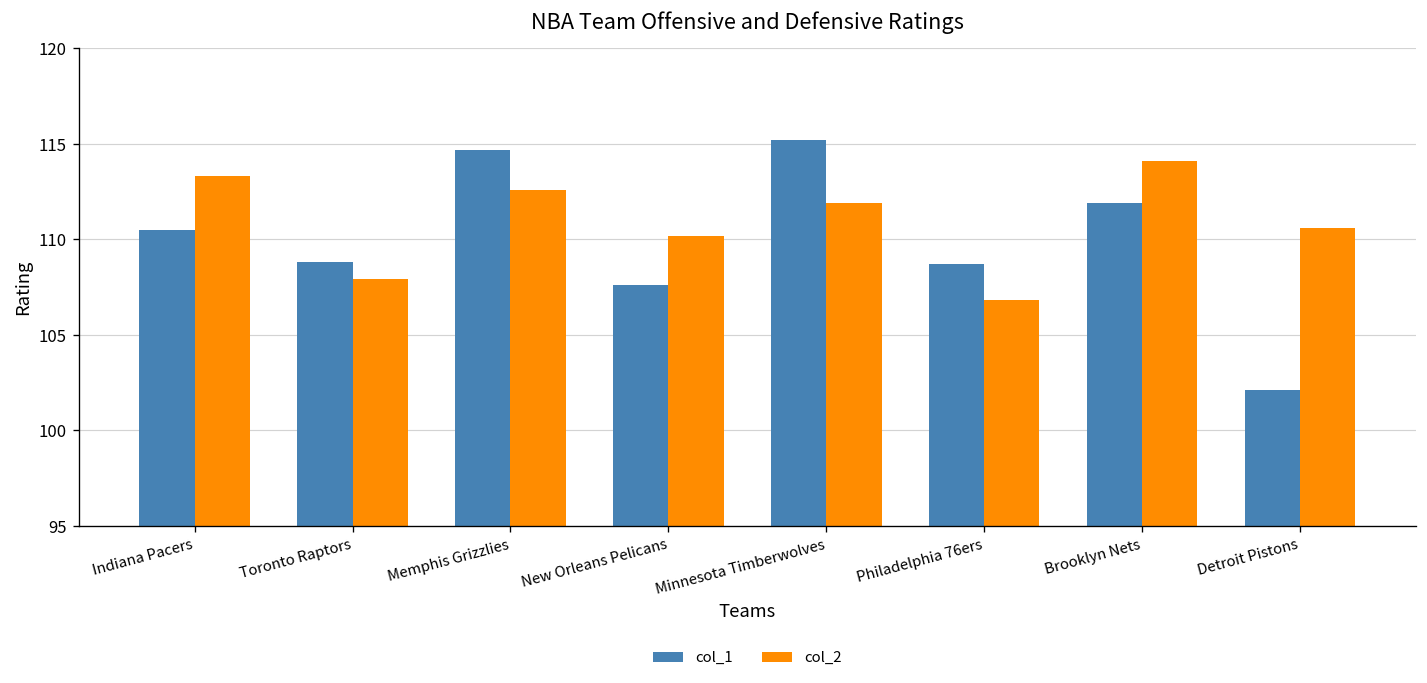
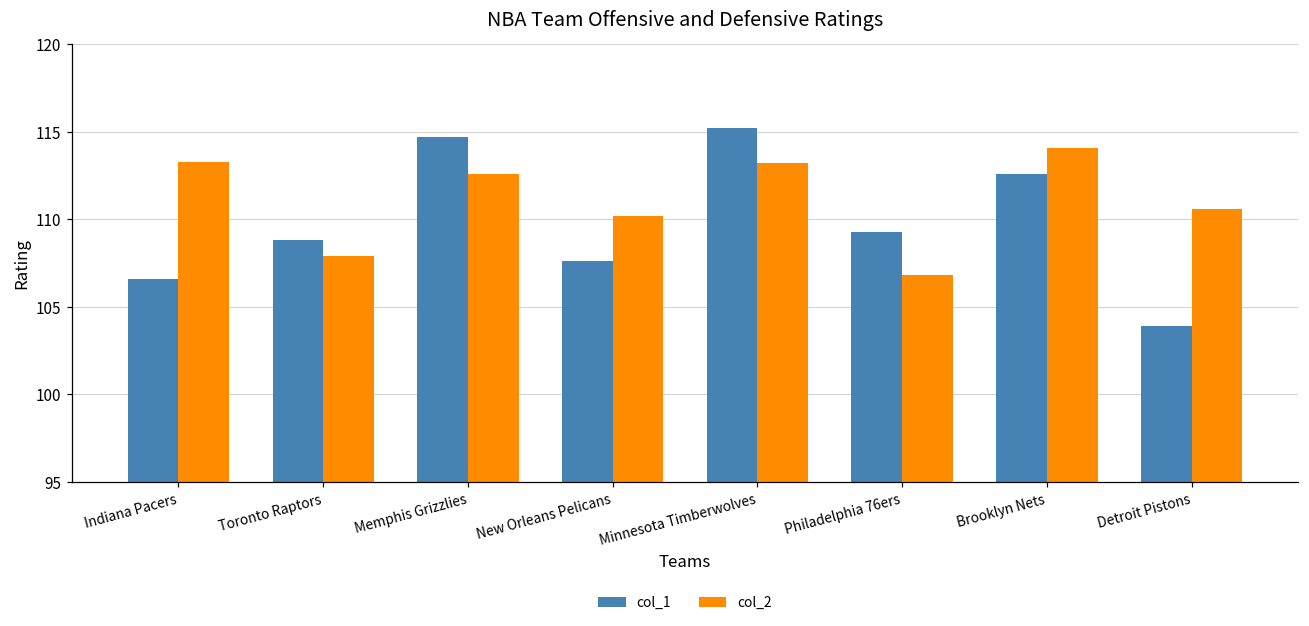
  {
    "col_1": {
-     "Indiana Pacers": 110.5,
+     "Indiana Pacers": 106.6,
      "Toronto Raptors": 108.8,
      "Memphis Grizzlies": 114.7,
      "New Orleans Pelicans": 107.6,
      "Minnesota Timberwolves": 115.2,
-     "Philadelphia 76ers": 108.7,
-     "Brooklyn Nets": 111.9,
-     "Detroit Pistons": 102.1
+     "Philadelphia 76ers": 109.3,
+     "Brooklyn Nets": 112.6,
+     "Detroit Pistons": 103.9
    },
    "col_2": {
      "Indiana Pacers": 113.3,
      "Toronto Raptors": 107.9,
      "Memphis Grizzlies": 112.6,
      "New Orleans Pelicans": 110.2,
-     "Minnesota Timberwolves": 111.9,
+     "Minnesota Timberwolves": 113.2,
      "Philadelphia 76ers": 106.8,
      "Brooklyn Nets": 114.1,
      "Detroit Pistons": 110.6
    }
  }
